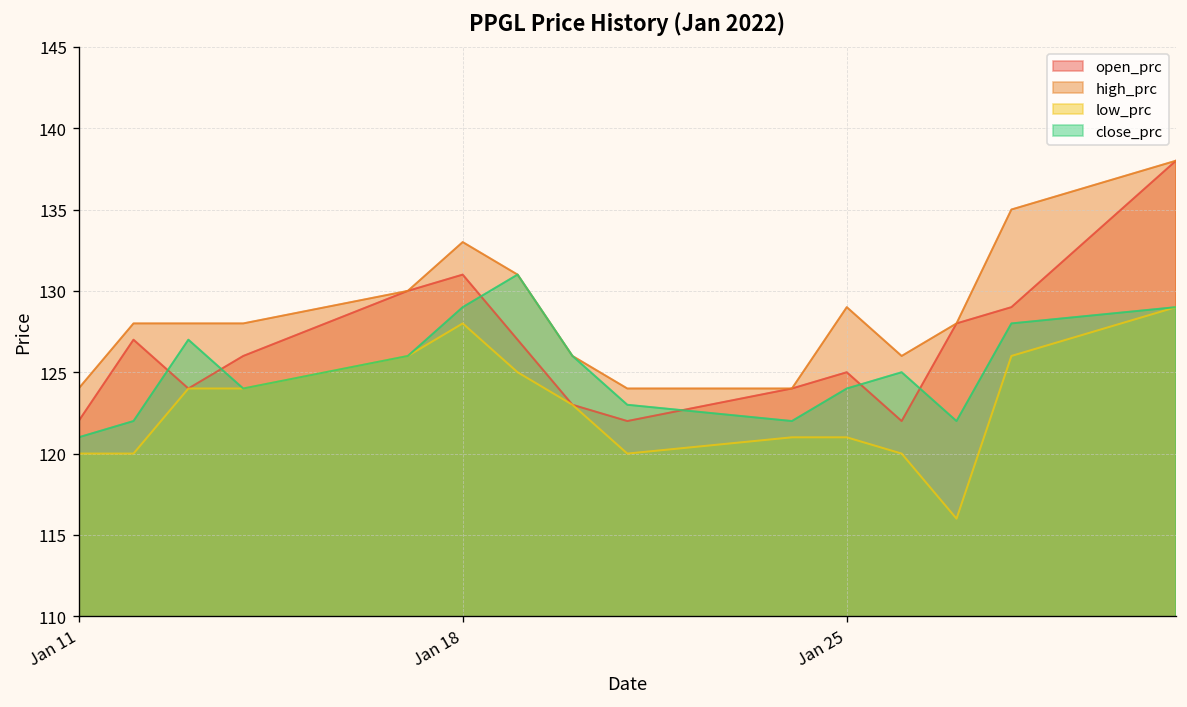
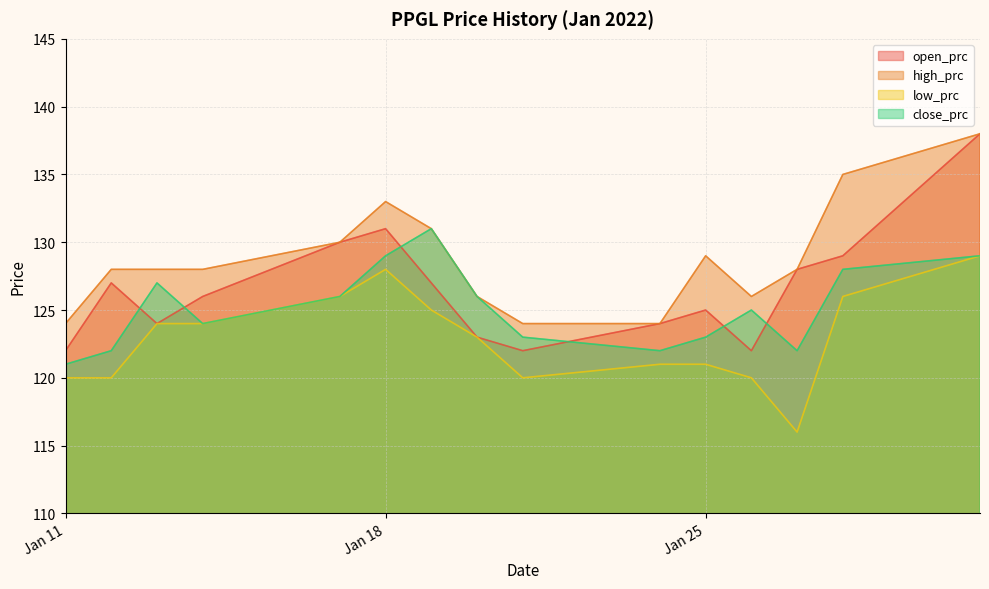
  {
    "close_prc": {
      "Jan 11": 121,
      "Jan 18": 129,
-     "Jan 25": 124
+     "Jan 25": 123
    }
  }
